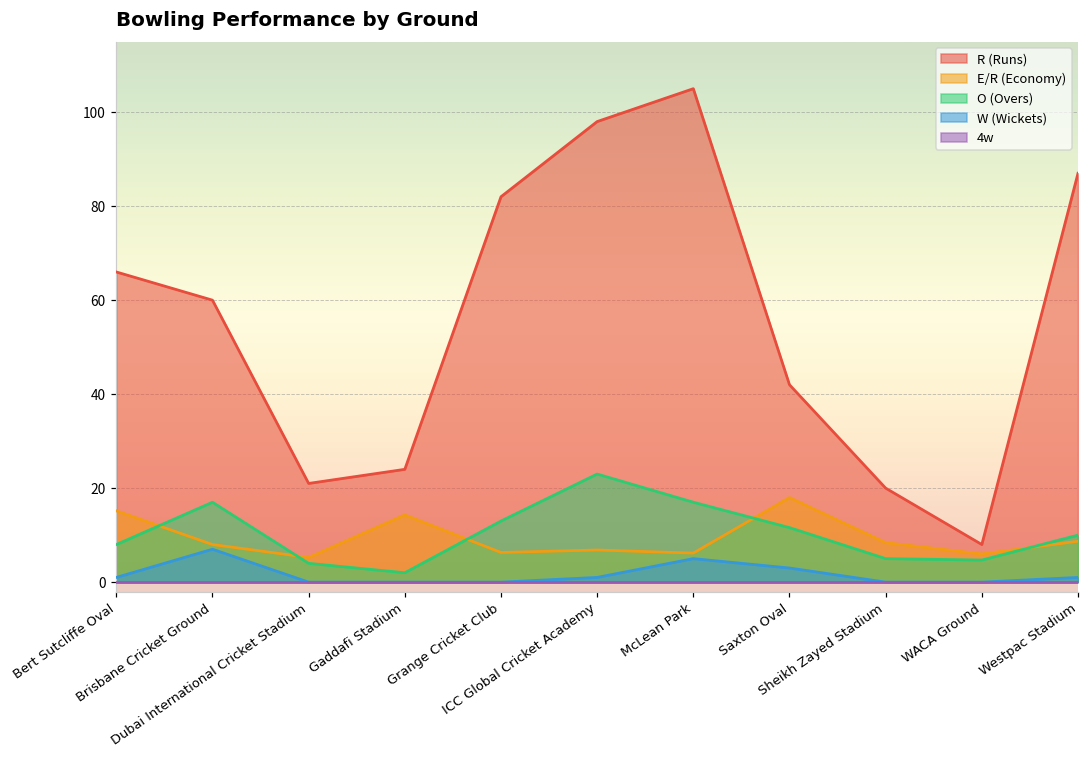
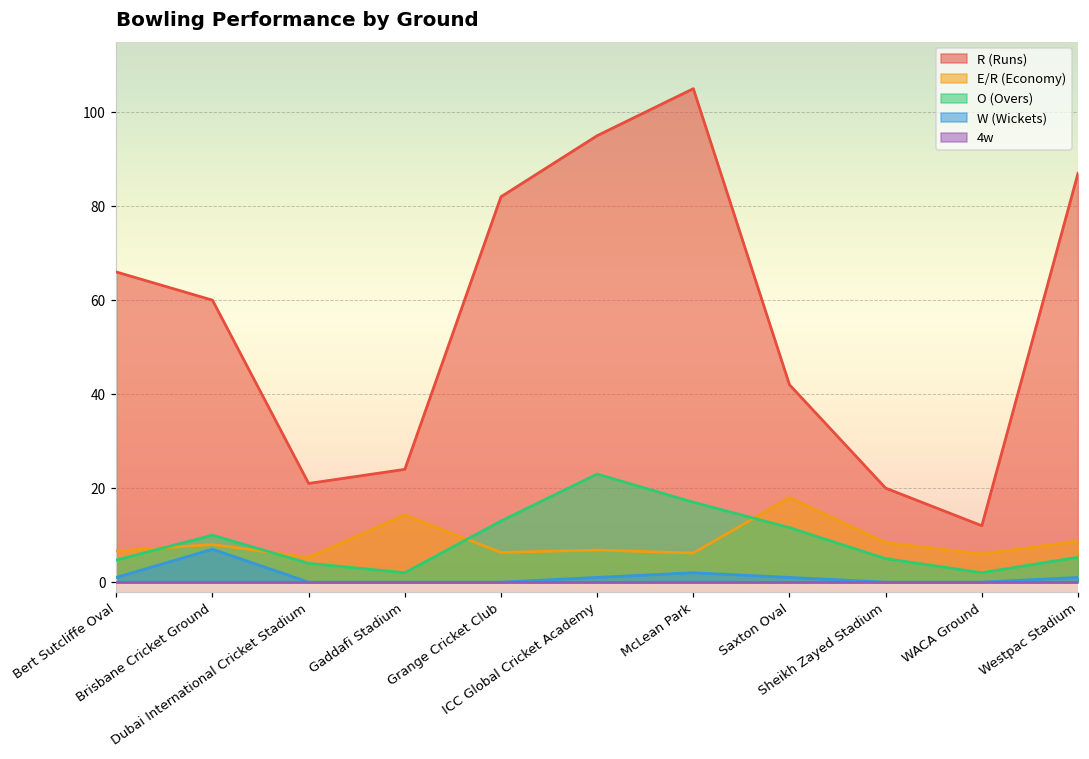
  {
    "R (Runs)": {
      "Bert Sutcliffe Oval": 66,
      "Brisbane Cricket Ground": 60,
      "Dubai International Cricket Stadium": 21,
      "Gaddafi Stadium": 24,
      "Grange Cricket Club": 82,
-     "ICC Global Cricket Academy": 98,
+     "ICC Global Cricket Academy": 95,
      "McLean Park": 105,
      "Saxton Oval": 42,
      "Sheikh Zayed Stadium": 20,
-     "WACA Ground": 8,
+     "WACA Ground": 12,
      "Westpac Stadium": 87
    },
    "E/R (Economy)": {
-     "Bert Sutcliffe Oval": 15,
+     "Bert Sutcliffe Oval": 7,
      "Brisbane Cricket Ground": 8,
      "Dubai International Cricket Stadium": 5,
      "Gaddafi Stadium": 14,
      "Grange Cricket Club": 6,
      "ICC Global Cricket Academy": 7,
      "McLean Park": 6,
      "Saxton Oval": 18,
      "Sheikh Zayed Stadium": 8,
      "WACA Ground": 6,
      "Westpac Stadium": 9
    },
    "O (Overs)": {
-     "Bert Sutcliffe Oval": 8,
-     "Brisbane Cricket Ground": 17,
+     "Bert Sutcliffe Oval": 5,
+     "Brisbane Cricket Ground": 10,
      "Dubai International Cricket Stadium": 4,
      "Gaddafi Stadium": 2,
      "Grange Cricket Club": 13,
      "ICC Global Cricket Academy": 23,
      "McLean Park": 17,
      "Saxton Oval": 12,
      "Sheikh Zayed Stadium": 5,
-     "WACA Ground": 5,
-     "Westpac Stadium": 10
+     "WACA Ground": 2,
+     "Westpac Stadium": 5
    },
    "W (Wickets)": {
      "Bert Sutcliffe Oval": 1,
      "Brisbane Cricket Ground": 7,
      "ICC Global Cricket Academy": 1,
-     "McLean Park": 5,
-     "Saxton Oval": 3,
+     "McLean Park": 2,
+     "Saxton Oval": 1,
      "Westpac Stadium": 1
    },
    "4w": {
      "Bert Sutcliffe Oval": 0,
      "Brisbane Cricket Ground": 0,
      "ICC Global Cricket Academy": 0,
      "McLean Park": 0,
      "Saxton Oval": 0,
      "Westpac Stadium": 0
    }
  }
